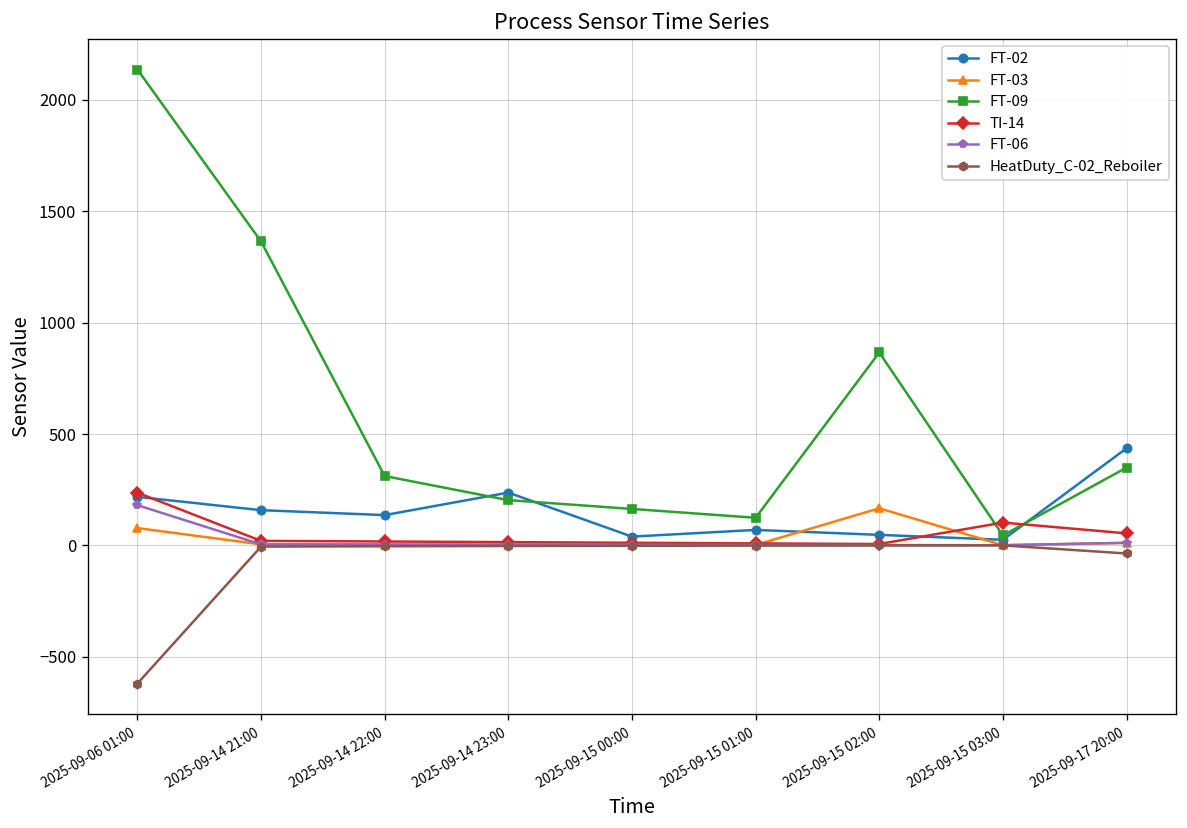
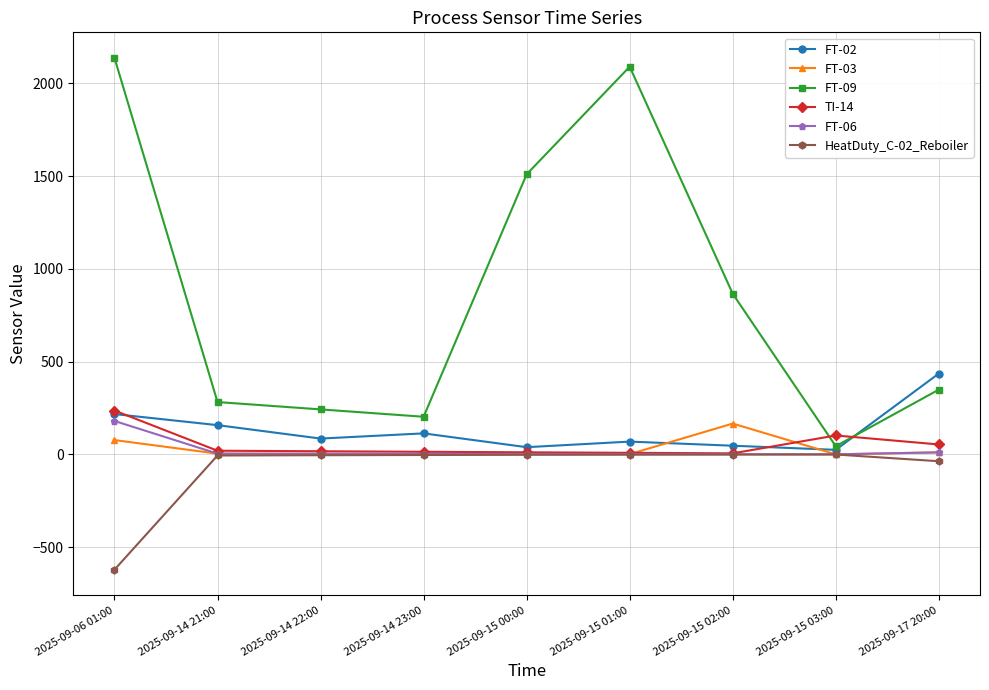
  {
    "FT-02": {
      "2025-09-06 01:00": 220,
      "2025-09-14 21:00": 160,
-     "2025-09-14 22:00": 140,
-     "2025-09-14 23:00": 240,
+     "2025-09-14 22:00": 90,
+     "2025-09-14 23:00": 110,
      "2025-09-15 00:00": 40,
      "2025-09-15 01:00": 70,
      "2025-09-15 02:00": 50,
      "2025-09-15 03:00": 20,
      "2025-09-17 20:00": 440
    },
    "FT-03": {
      "2025-09-06 01:00": 80,
      "2025-09-15 02:00": 170
    },
    "FT-09": {
      "2025-09-06 01:00": 2140,
-     "2025-09-14 21:00": 1360,
-     "2025-09-14 22:00": 310,
+     "2025-09-14 21:00": 280,
+     "2025-09-14 22:00": 240,
      "2025-09-14 23:00": 200,
-     "2025-09-15 00:00": 160,
-     "2025-09-15 01:00": 120,
+     "2025-09-15 00:00": 1510,
+     "2025-09-15 01:00": 2090,
      "2025-09-15 02:00": 870,
      "2025-09-15 03:00": 40,
      "2025-09-17 20:00": 350
    },
    "TI-14": {
      "2025-09-06 01:00": 240,
      "2025-09-14 21:00": 20,
      "2025-09-14 22:00": 20,
      "2025-09-15 03:00": 100,
      "2025-09-17 20:00": 50
    },
    "FT-06": {
      "2025-09-06 01:00": 180
    },
    "HeatDuty_C-02_Reboiler": {
      "2025-09-06 01:00": -620,
      "2025-09-17 20:00": -40
    }
  }
